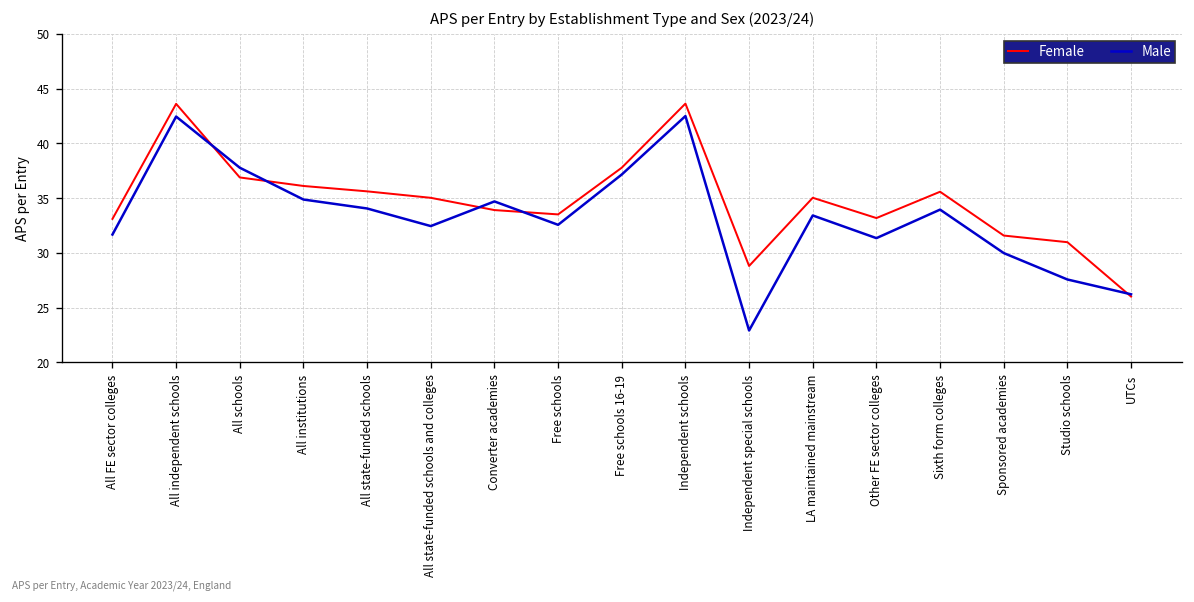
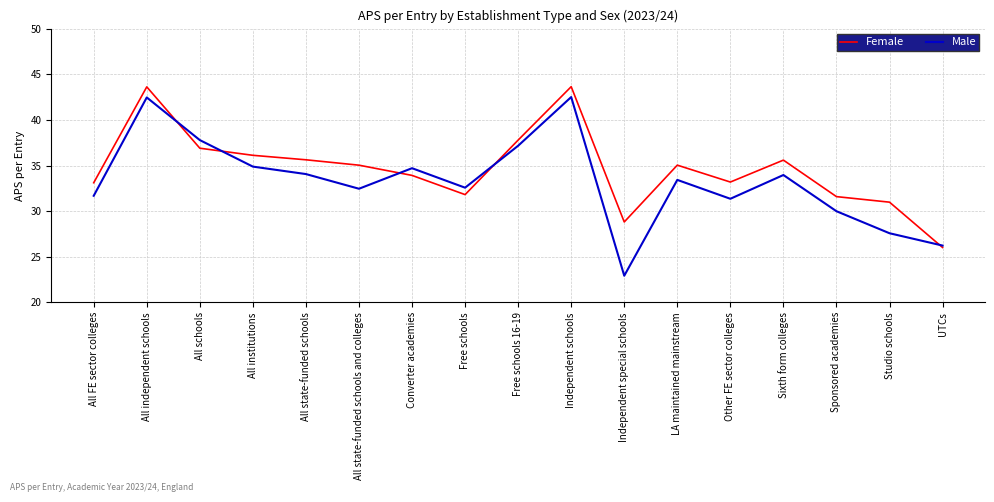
  {
    "Female": {
      "All FE sector colleges": 33,
      "All independent schools": 44,
      "All schools": 37,
      "All institutions": 36,
      "All state-funded schools": 36,
      "All state-funded schools and colleges": 35,
      "Converter academies": 34,
-     "Free schools": 34,
+     "Free schools": 32,
      "Free schools 16-19": 38,
      "Independent schools": 44,
      "Independent special schools": 29,
      "LA maintained mainstream": 35,
      "Other FE sector colleges": 33,
      "Sixth form colleges": 36,
      "Sponsored academies": 32,
      "Studio schools": 31
    },
    "Male": {
      "All FE sector colleges": 32,
      "All independent schools": 42,
      "All schools": 38,
      "All institutions": 35,
      "All state-funded schools": 34,
      "All state-funded schools and colleges": 32,
      "Converter academies": 35,
      "Free schools": 33,
      "Free schools 16-19": 37,
      "Independent schools": 43,
      "Independent special schools": 23,
      "LA maintained mainstream": 33,
      "Other FE sector colleges": 31,
      "Sixth form colleges": 34,
      "Sponsored academies": 30,
      "Studio schools": 28
    }
  }
